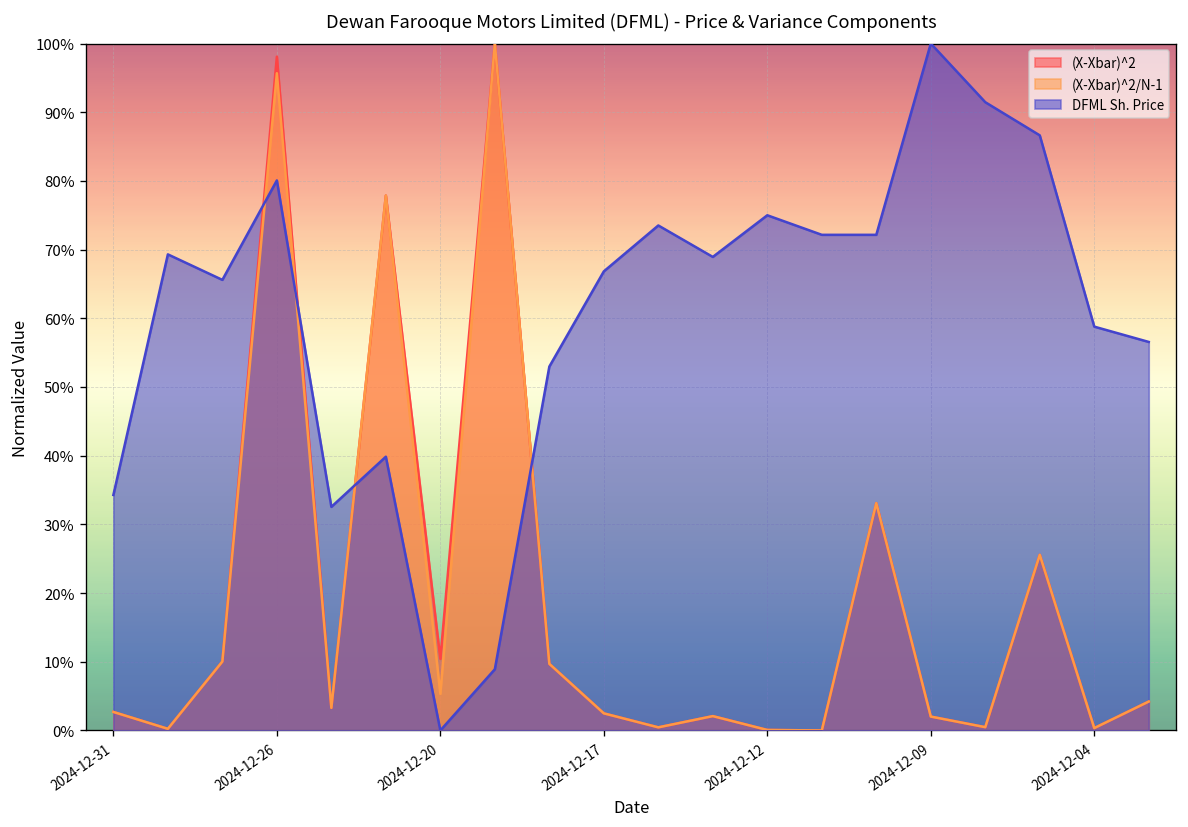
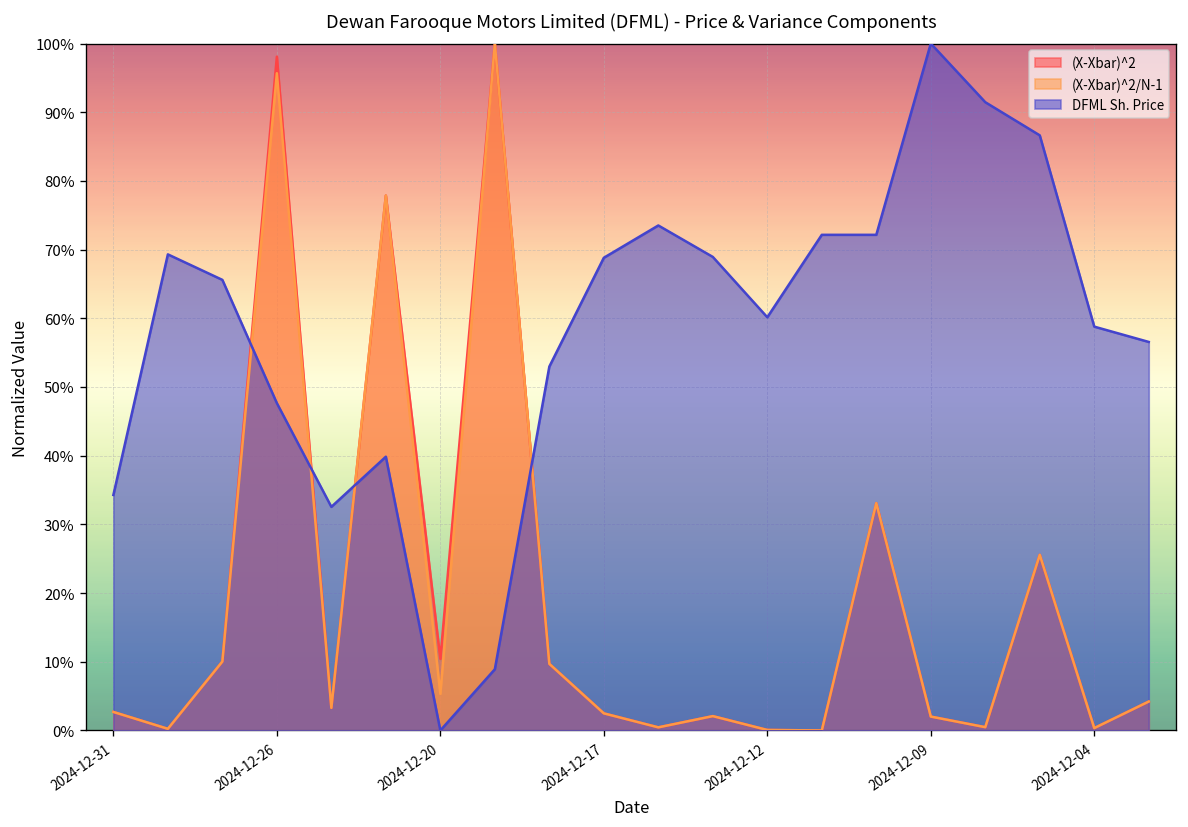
  {
    "(X-Xbar)^2": {
      "2024-12-26": "98%",
      "2024-12-20": "10%"
    },
    "(X-Xbar)^2/N-1": {
      "2024-12-26": "96%",
      "2024-12-20": "5%"
    },
    "DFML Sh. Price": {
      "2024-12-31": "34%",
-     "2024-12-26": "80%",
+     "2024-12-26": "48%",
      "2024-12-20": "0%",
-     "2024-12-17": "67%",
-     "2024-12-12": "75%",
+     "2024-12-17": "69%",
+     "2024-12-12": "60%",
      "2024-12-09": "100%",
      "2024-12-04": "59%"
    }
  }
